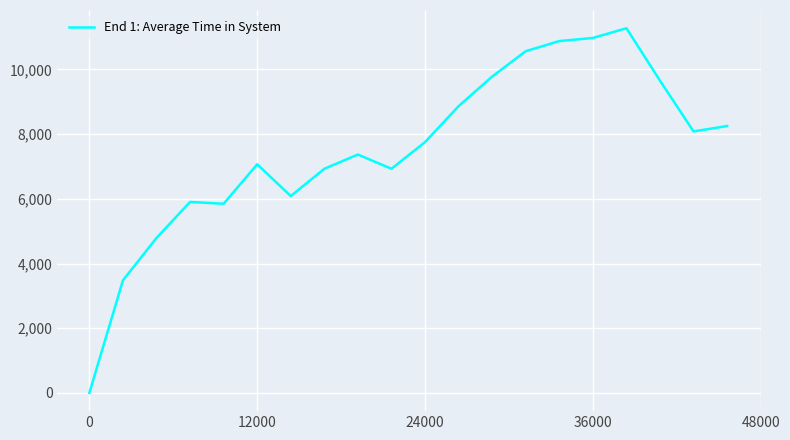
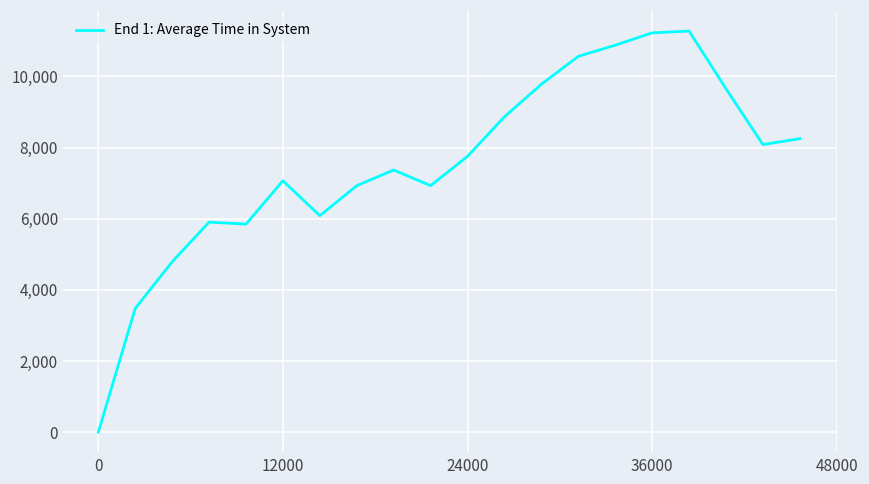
  {
    "0": "0",
    "12000": "7,100",
    "24000": "7,800",
-   "36000": "11,000"
+   "36000": "11,200"
  }
